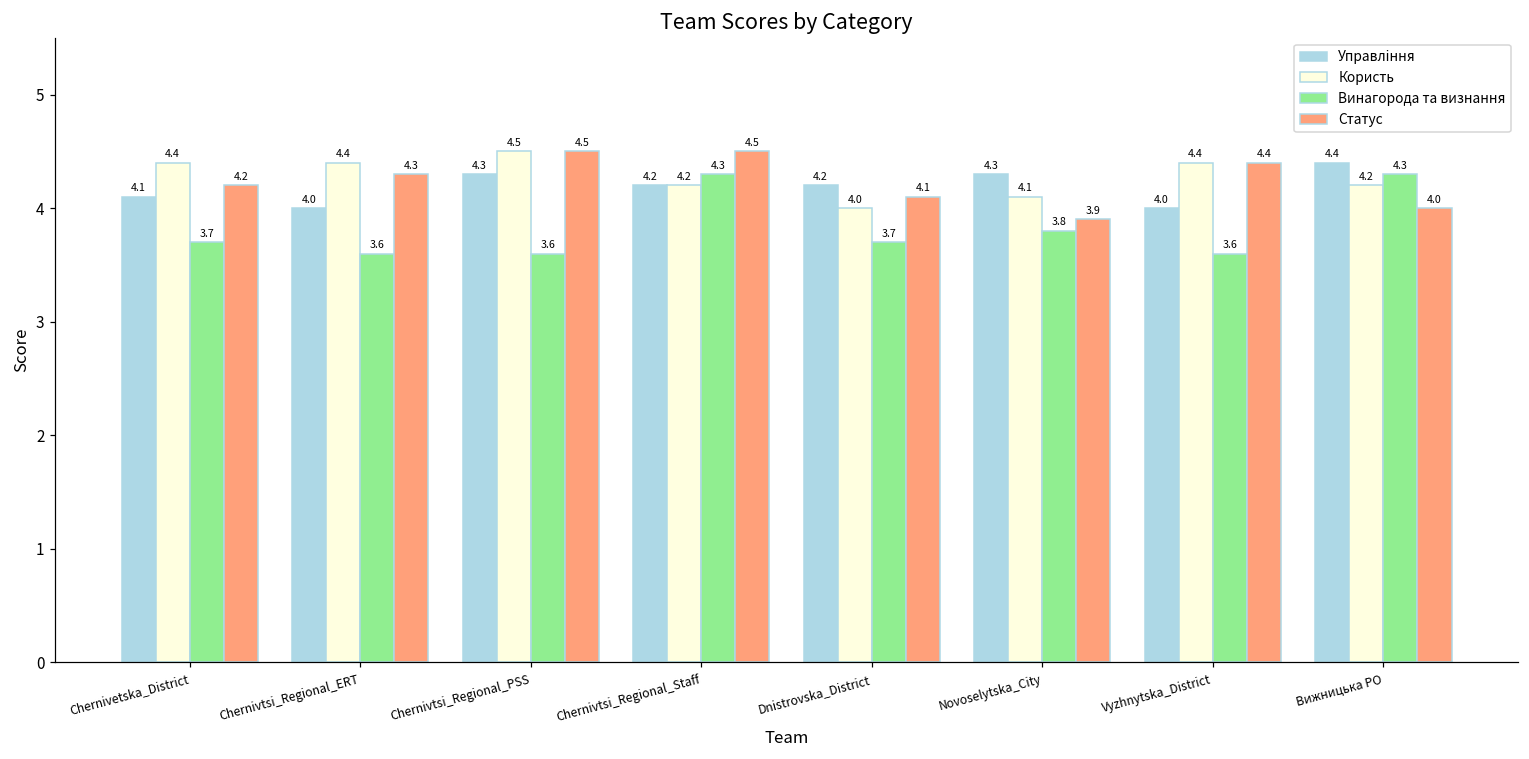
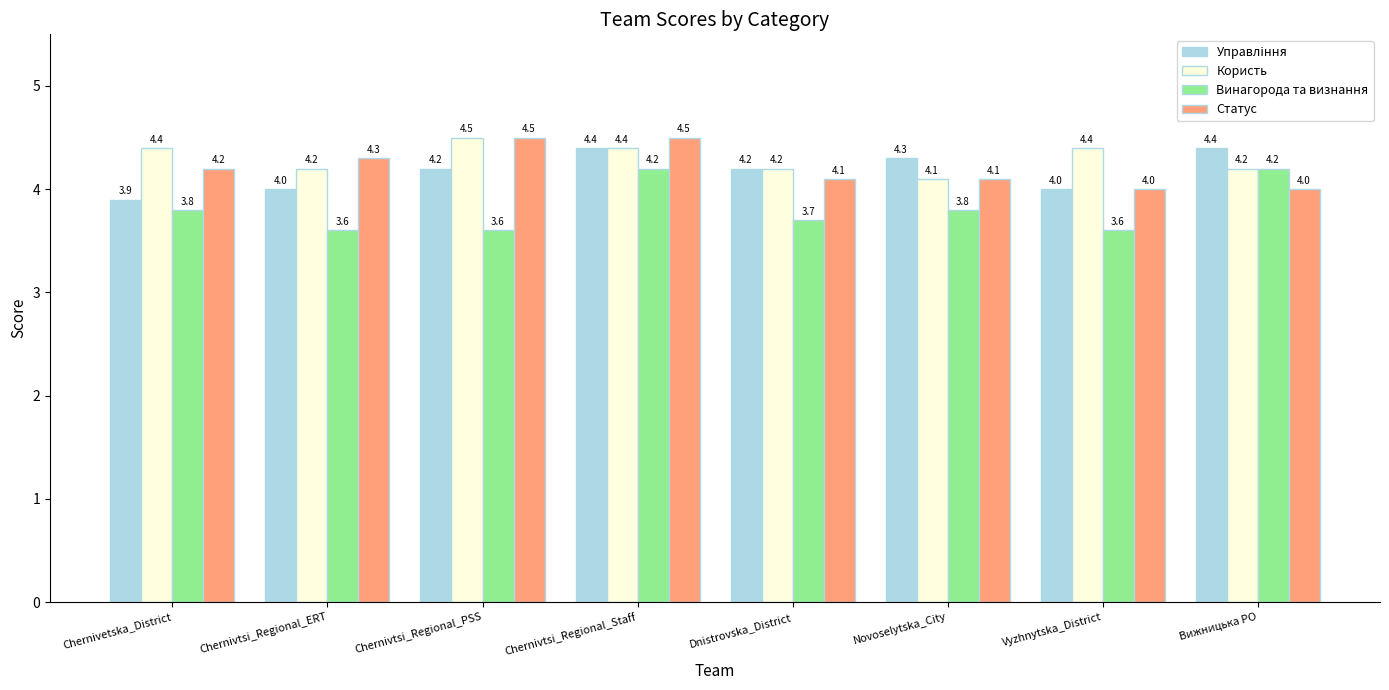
  {
    "Управління": {
-     "Chernivetska_District": 4.1,
+     "Chernivetska_District": 3.9,
      "Chernivtsi_Regional_ERT": 4.0,
-     "Chernivtsi_Regional_PSS": 4.3,
-     "Chernivtsi_Regional_Staff": 4.2,
+     "Chernivtsi_Regional_PSS": 4.2,
+     "Chernivtsi_Regional_Staff": 4.4,
      "Dnistrovska_District": 4.2,
      "Novoselytska_City": 4.3,
      "Vyzhnytska_District": 4.0,
      "Вижницька РО": 4.4
    },
    "Користь": {
      "Chernivetska_District": 4.4,
-     "Chernivtsi_Regional_ERT": 4.4,
+     "Chernivtsi_Regional_ERT": 4.2,
      "Chernivtsi_Regional_PSS": 4.5,
-     "Chernivtsi_Regional_Staff": 4.2,
-     "Dnistrovska_District": 4.0,
+     "Chernivtsi_Regional_Staff": 4.4,
+     "Dnistrovska_District": 4.2,
      "Novoselytska_City": 4.1,
      "Vyzhnytska_District": 4.4,
      "Вижницька РО": 4.2
    },
    "Винагорода та визнання": {
-     "Chernivetska_District": 3.7,
+     "Chernivetska_District": 3.8,
      "Chernivtsi_Regional_ERT": 3.6,
      "Chernivtsi_Regional_PSS": 3.6,
-     "Chernivtsi_Regional_Staff": 4.3,
+     "Chernivtsi_Regional_Staff": 4.2,
      "Dnistrovska_District": 3.7,
      "Novoselytska_City": 3.8,
      "Vyzhnytska_District": 3.6,
-     "Вижницька РО": 4.3
+     "Вижницька РО": 4.2
    },
    "Статус": {
      "Chernivetska_District": 4.2,
      "Chernivtsi_Regional_ERT": 4.3,
      "Chernivtsi_Regional_PSS": 4.5,
      "Chernivtsi_Regional_Staff": 4.5,
      "Dnistrovska_District": 4.1,
-     "Novoselytska_City": 3.9,
-     "Vyzhnytska_District": 4.4,
+     "Novoselytska_City": 4.1,
+     "Vyzhnytska_District": 4.0,
      "Вижницька РО": 4.0
    }
  }
